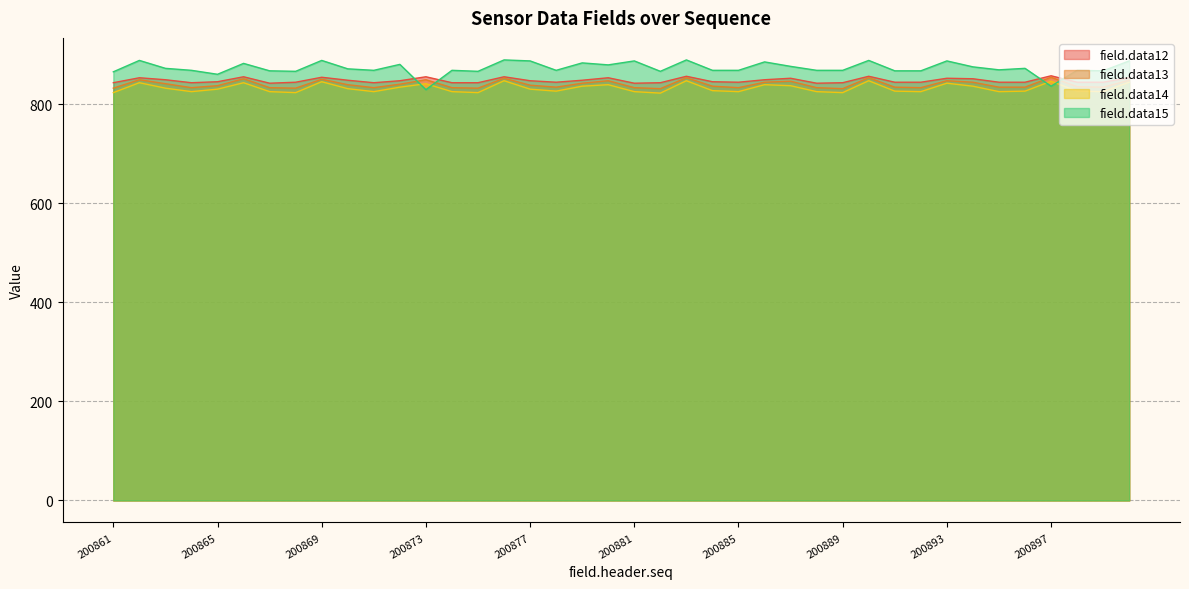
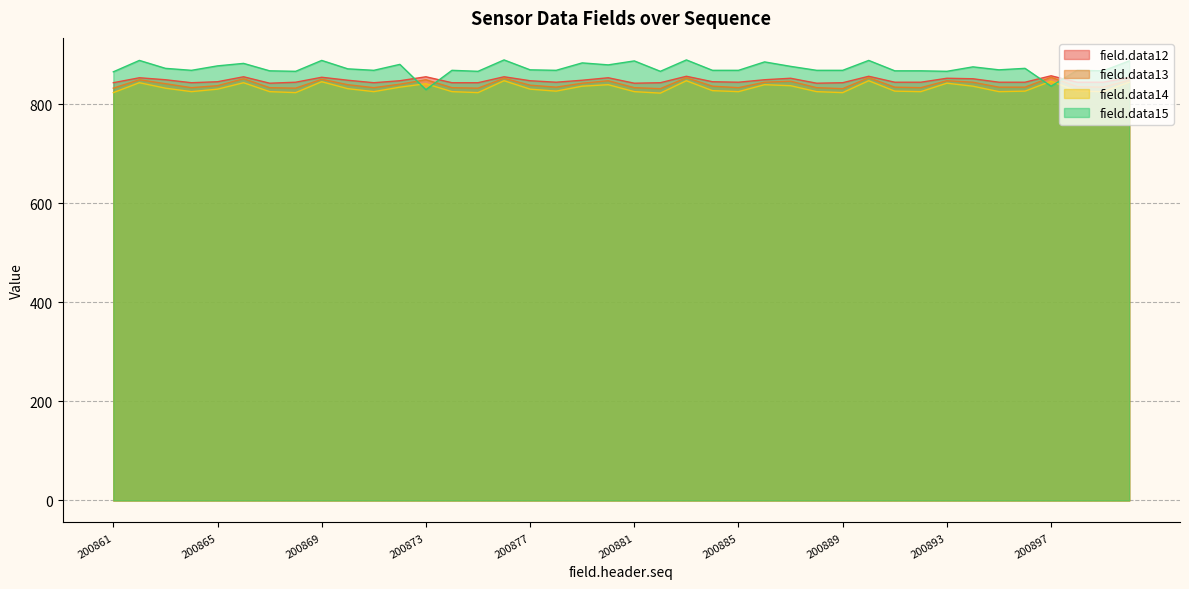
  {
    "field.data15": {
      "200861": 870,
-     "200865": 860,
+     "200865": 880,
      "200869": 890,
      "200873": 830,
-     "200877": 890,
+     "200877": 870,
      "200881": 890,
      "200885": 870,
      "200889": 870,
-     "200893": 890,
+     "200893": 870,
      "200897": 840
    }
  }
